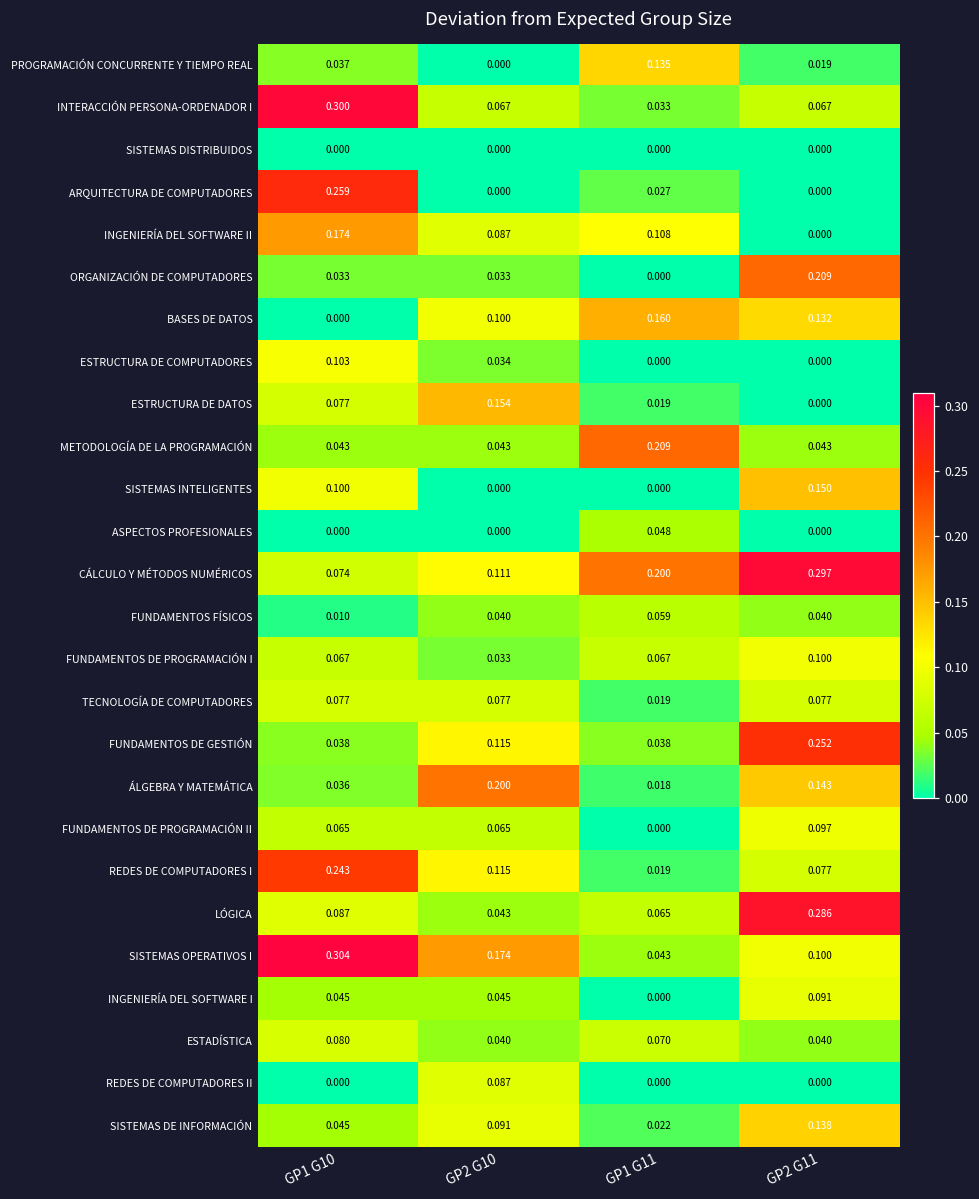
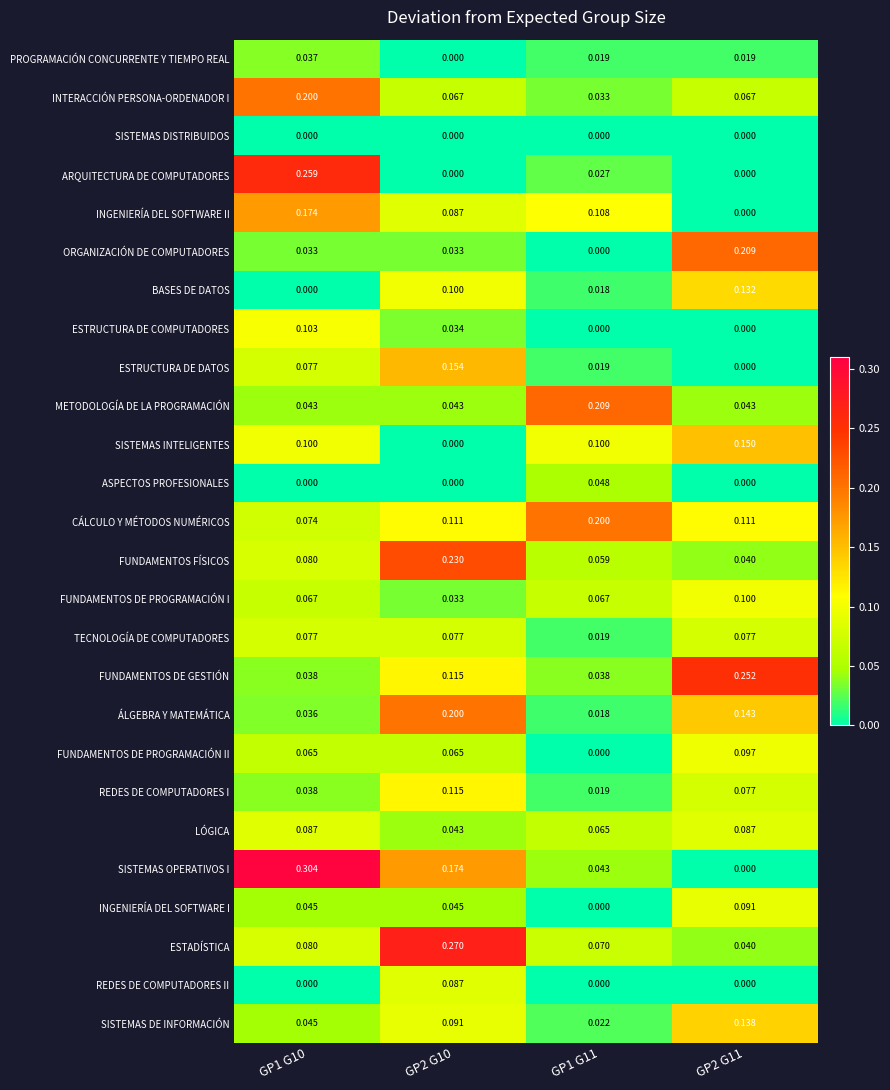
  {
    "PROGRAMACIÓN CONCURRENTE Y TIEMPO REAL": {
      "GP1 G10": 0.037,
      "GP2 G10": 0.000,
-     "GP1 G11": 0.135,
+     "GP1 G11": 0.019,
      "GP2 G11": 0.019
    },
    "INTERACCIÓN PERSONA-ORDENADOR I": {
-     "GP1 G10": 0.300,
+     "GP1 G10": 0.200,
      "GP2 G10": 0.067,
      "GP1 G11": 0.033,
      "GP2 G11": 0.067
    },
    "SISTEMAS DISTRIBUIDOS": {
      "GP1 G10": 0.000,
      "GP2 G10": 0.000,
      "GP1 G11": 0.000,
      "GP2 G11": 0.000
    },
    "ARQUITECTURA DE COMPUTADORES": {
      "GP1 G10": 0.259,
      "GP2 G10": 0.000,
      "GP1 G11": 0.027,
      "GP2 G11": 0.000
    },
    "INGENIERÍA DEL SOFTWARE II": {
      "GP1 G10": 0.174,
      "GP2 G10": 0.087,
      "GP1 G11": 0.108,
      "GP2 G11": 0.000
    },
    "ORGANIZACIÓN DE COMPUTADORES": {
      "GP1 G10": 0.033,
      "GP2 G10": 0.033,
      "GP1 G11": 0.000,
      "GP2 G11": 0.209
    },
    "BASES DE DATOS": {
      "GP1 G10": 0.000,
      "GP2 G10": 0.100,
-     "GP1 G11": 0.160,
+     "GP1 G11": 0.018,
      "GP2 G11": 0.132
    },
    "ESTRUCTURA DE COMPUTADORES": {
      "GP1 G10": 0.103,
      "GP2 G10": 0.034,
      "GP1 G11": 0.000,
      "GP2 G11": 0.000
    },
    "ESTRUCTURA DE DATOS": {
      "GP1 G10": 0.077,
      "GP2 G10": 0.154,
      "GP1 G11": 0.019,
      "GP2 G11": 0.000
    },
    "METODOLOGÍA DE LA PROGRAMACIÓN": {
      "GP1 G10": 0.043,
      "GP2 G10": 0.043,
      "GP1 G11": 0.209,
      "GP2 G11": 0.043
    },
    "SISTEMAS INTELIGENTES": {
      "GP1 G10": 0.100,
      "GP2 G10": 0.000,
-     "GP1 G11": 0.000,
+     "GP1 G11": 0.100,
      "GP2 G11": 0.150
    },
    "ASPECTOS PROFESIONALES": {
      "GP1 G10": 0.000,
      "GP2 G10": 0.000,
      "GP1 G11": 0.048,
      "GP2 G11": 0.000
    },
    "CÁLCULO Y MÉTODOS NUMÉRICOS": {
      "GP1 G10": 0.074,
      "GP2 G10": 0.111,
      "GP1 G11": 0.200,
-     "GP2 G11": 0.297
+     "GP2 G11": 0.111
    },
    "FUNDAMENTOS FÍSICOS": {
-     "GP1 G10": 0.010,
-     "GP2 G10": 0.040,
+     "GP1 G10": 0.080,
+     "GP2 G10": 0.230,
      "GP1 G11": 0.059,
      "GP2 G11": 0.040
    },
    "FUNDAMENTOS DE PROGRAMACIÓN I": {
      "GP1 G10": 0.067,
      "GP2 G10": 0.033,
      "GP1 G11": 0.067,
      "GP2 G11": 0.100
    },
    "TECNOLOGÍA DE COMPUTADORES": {
      "GP1 G10": 0.077,
      "GP2 G10": 0.077,
      "GP1 G11": 0.019,
      "GP2 G11": 0.077
    },
    "FUNDAMENTOS DE GESTIÓN": {
      "GP1 G10": 0.038,
      "GP2 G10": 0.115,
      "GP1 G11": 0.038,
      "GP2 G11": 0.252
    },
    "ÁLGEBRA Y MATEMÁTICA": {
      "GP1 G10": 0.036,
      "GP2 G10": 0.200,
      "GP1 G11": 0.018,
      "GP2 G11": 0.143
    },
    "FUNDAMENTOS DE PROGRAMACIÓN II": {
      "GP1 G10": 0.065,
      "GP2 G10": 0.065,
      "GP1 G11": 0.000,
      "GP2 G11": 0.097
    },
    "REDES DE COMPUTADORES I": {
-     "GP1 G10": 0.243,
+     "GP1 G10": 0.038,
      "GP2 G10": 0.115,
      "GP1 G11": 0.019,
      "GP2 G11": 0.077
    },
    "LÓGICA": {
      "GP1 G10": 0.087,
      "GP2 G10": 0.043,
      "GP1 G11": 0.065,
-     "GP2 G11": 0.286
+     "GP2 G11": 0.087
    },
    "SISTEMAS OPERATIVOS I": {
      "GP1 G10": 0.304,
      "GP2 G10": 0.174,
      "GP1 G11": 0.043,
-     "GP2 G11": 0.100
+     "GP2 G11": 0.000
    },
    "INGENIERÍA DEL SOFTWARE I": {
      "GP1 G10": 0.045,
      "GP2 G10": 0.045,
      "GP1 G11": 0.000,
      "GP2 G11": 0.091
    },
    "ESTADÍSTICA": {
      "GP1 G10": 0.080,
-     "GP2 G10": 0.040,
+     "GP2 G10": 0.270,
      "GP1 G11": 0.070,
      "GP2 G11": 0.040
    },
    "REDES DE COMPUTADORES II": {
      "GP1 G10": 0.000,
      "GP2 G10": 0.087,
      "GP1 G11": 0.000,
      "GP2 G11": 0.000
    },
    "SISTEMAS DE INFORMACIÓN": {
      "GP1 G10": 0.045,
      "GP2 G10": 0.091,
      "GP1 G11": 0.022,
      "GP2 G11": 0.138
    }
  }
